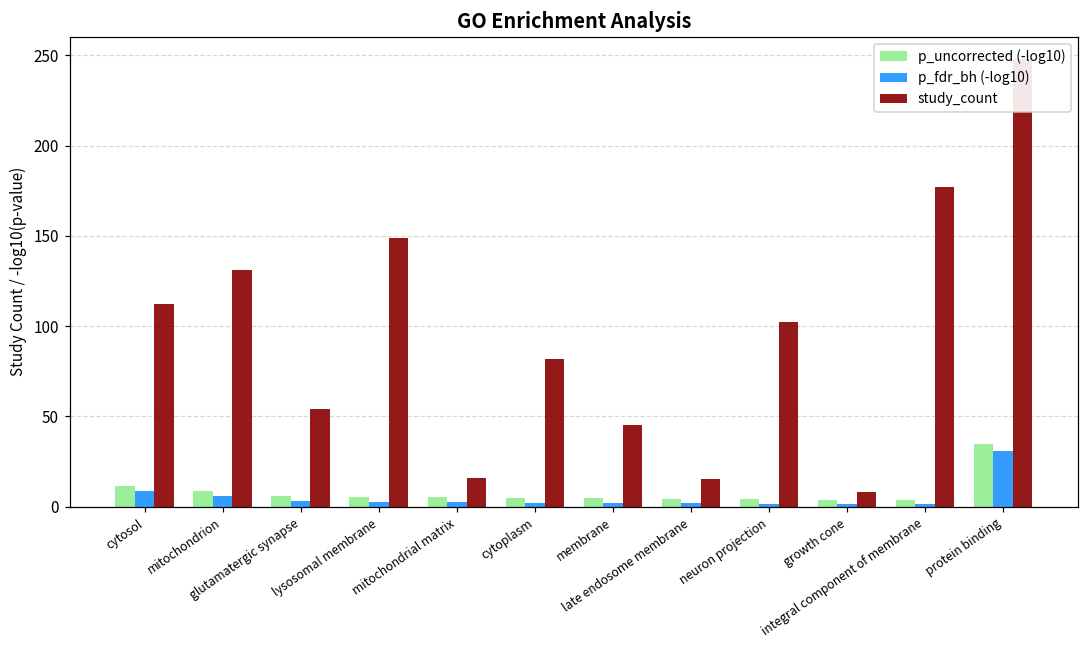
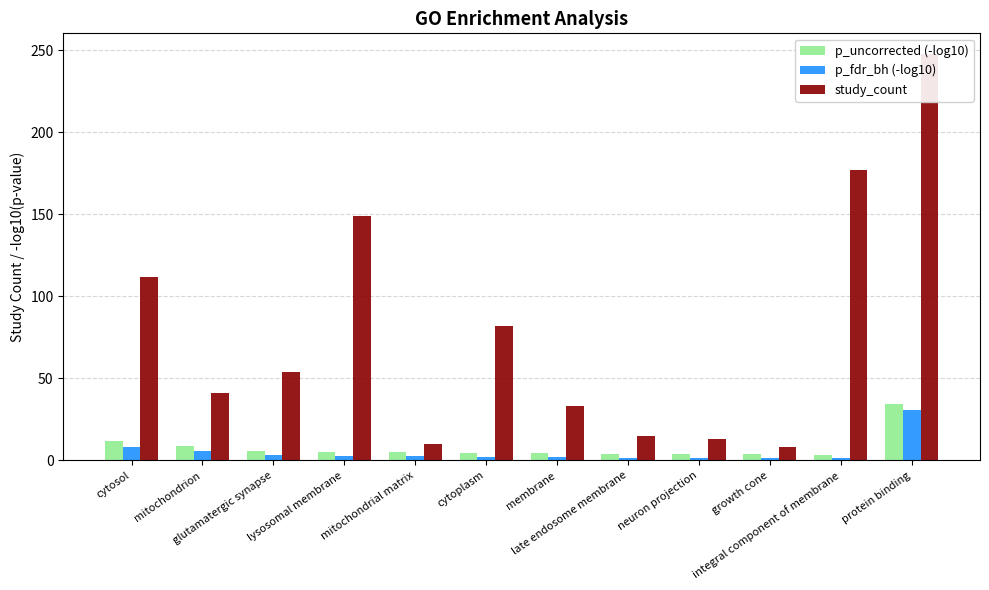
  {
    "p_uncorrected (-log10)": {
      "cytosol": 12,
      "mitochondrion": 9,
      "glutamatergic synapse": 6,
      "lysosomal membrane": 5,
      "mitochondrial matrix": 5,
      "cytoplasm": 5,
      "membrane": 4,
      "late endosome membrane": 4,
      "neuron projection": 4,
      "growth cone": 4,
      "integral component of membrane": 4,
      "protein binding": 35
    },
    "p_fdr_bh (-log10)": {
      "cytosol": 8,
      "mitochondrion": 6,
      "glutamatergic synapse": 3,
      "lysosomal membrane": 3,
      "mitochondrial matrix": 3,
      "cytoplasm": 2,
      "membrane": 2,
      "late endosome membrane": 2,
      "neuron projection": 2,
      "growth cone": 2,
      "protein binding": 31
    },
    "study_count": {
      "cytosol": 112,
-     "mitochondrion": 131,
+     "mitochondrion": 41,
      "glutamatergic synapse": 54,
      "lysosomal membrane": 149,
-     "mitochondrial matrix": 16,
+     "mitochondrial matrix": 10,
      "cytoplasm": 82,
-     "membrane": 45,
+     "membrane": 33,
      "late endosome membrane": 15,
-     "neuron projection": 102,
+     "neuron projection": 13,
      "growth cone": 8,
      "integral component of membrane": 177
    }
  }
